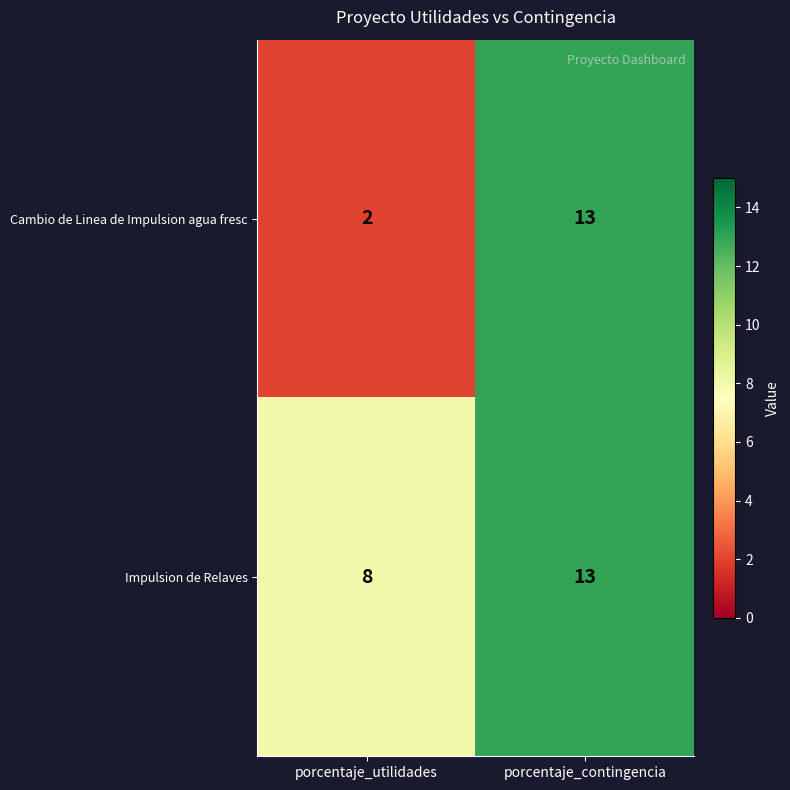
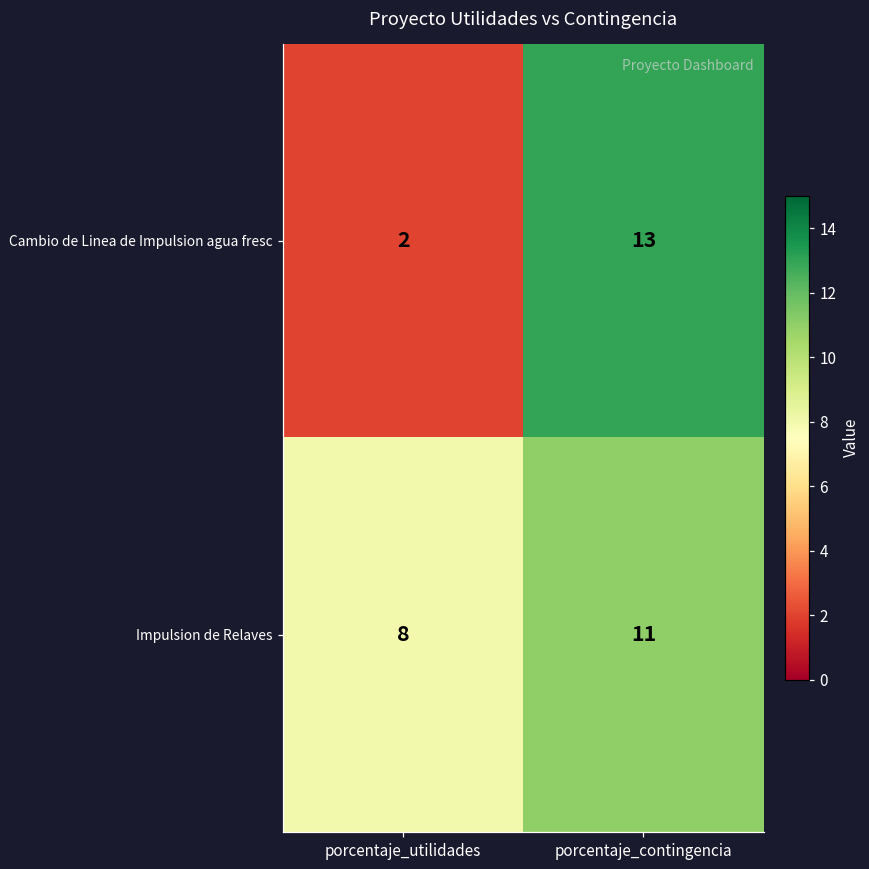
  {
    "Cambio de Linea de Impulsion agua fresc": {
      "porcentaje_utilidades": 2
    },
    "Impulsion de Relaves": {
      "porcentaje_utilidades": 8,
-     "porcentaje_contingencia": 13
+     "porcentaje_contingencia": 11
    }
  }
